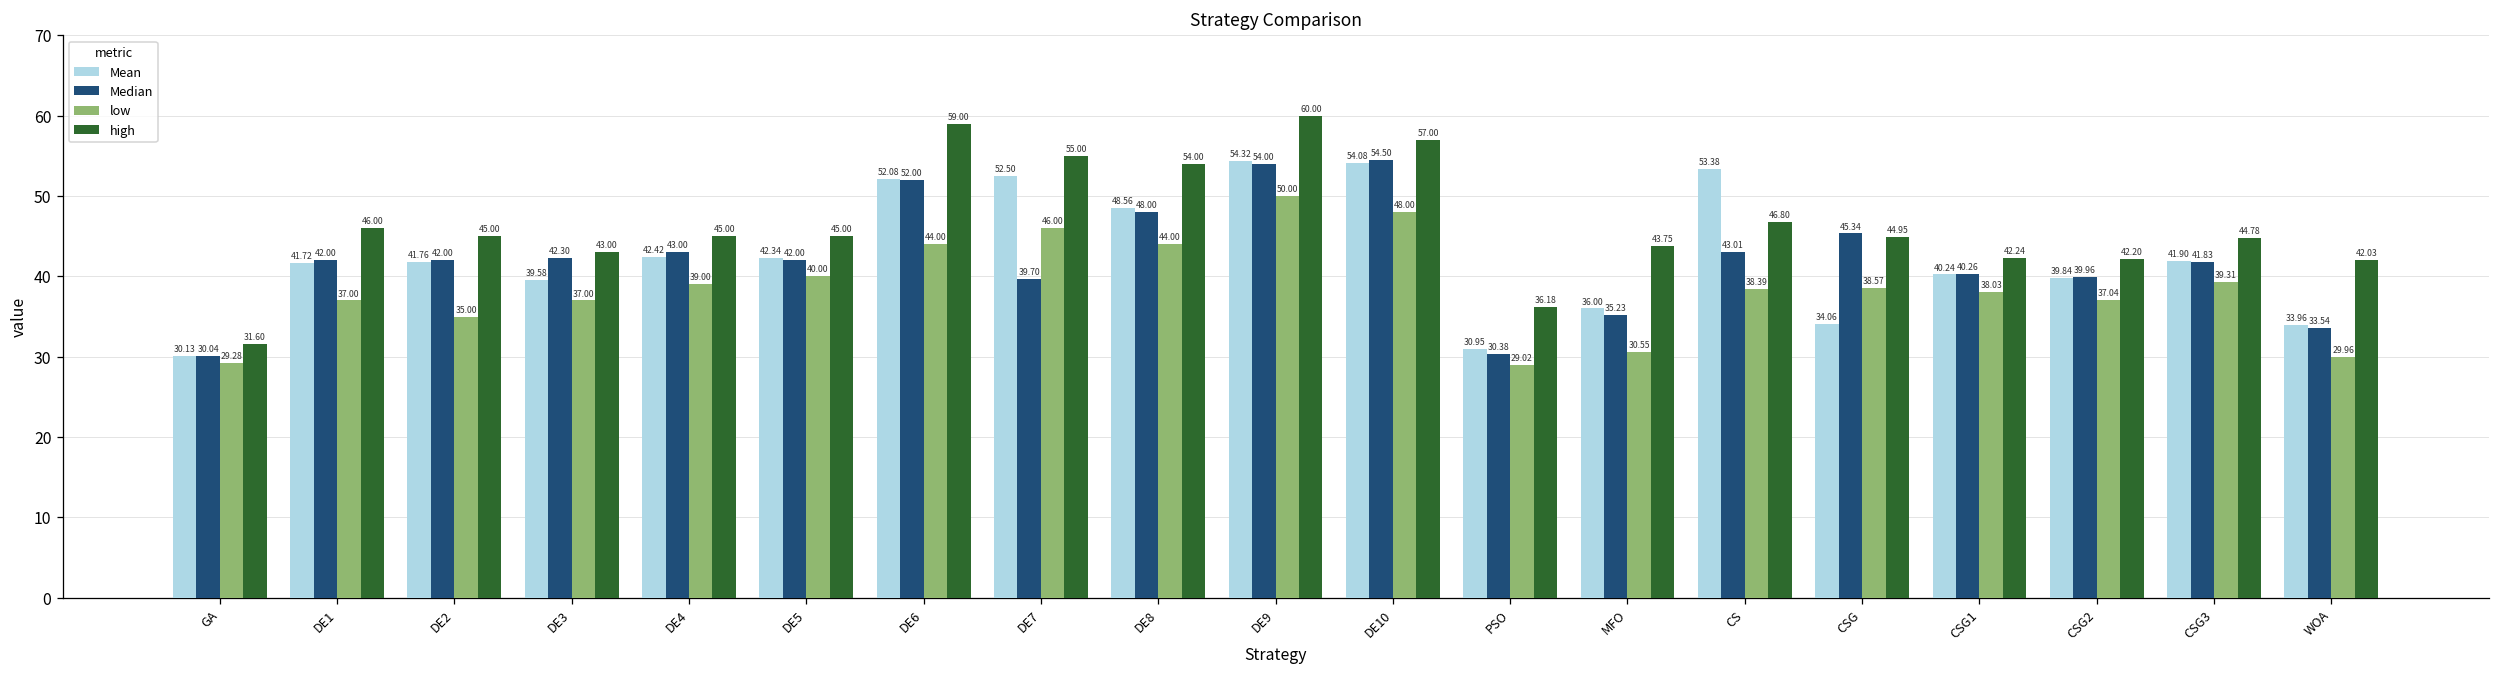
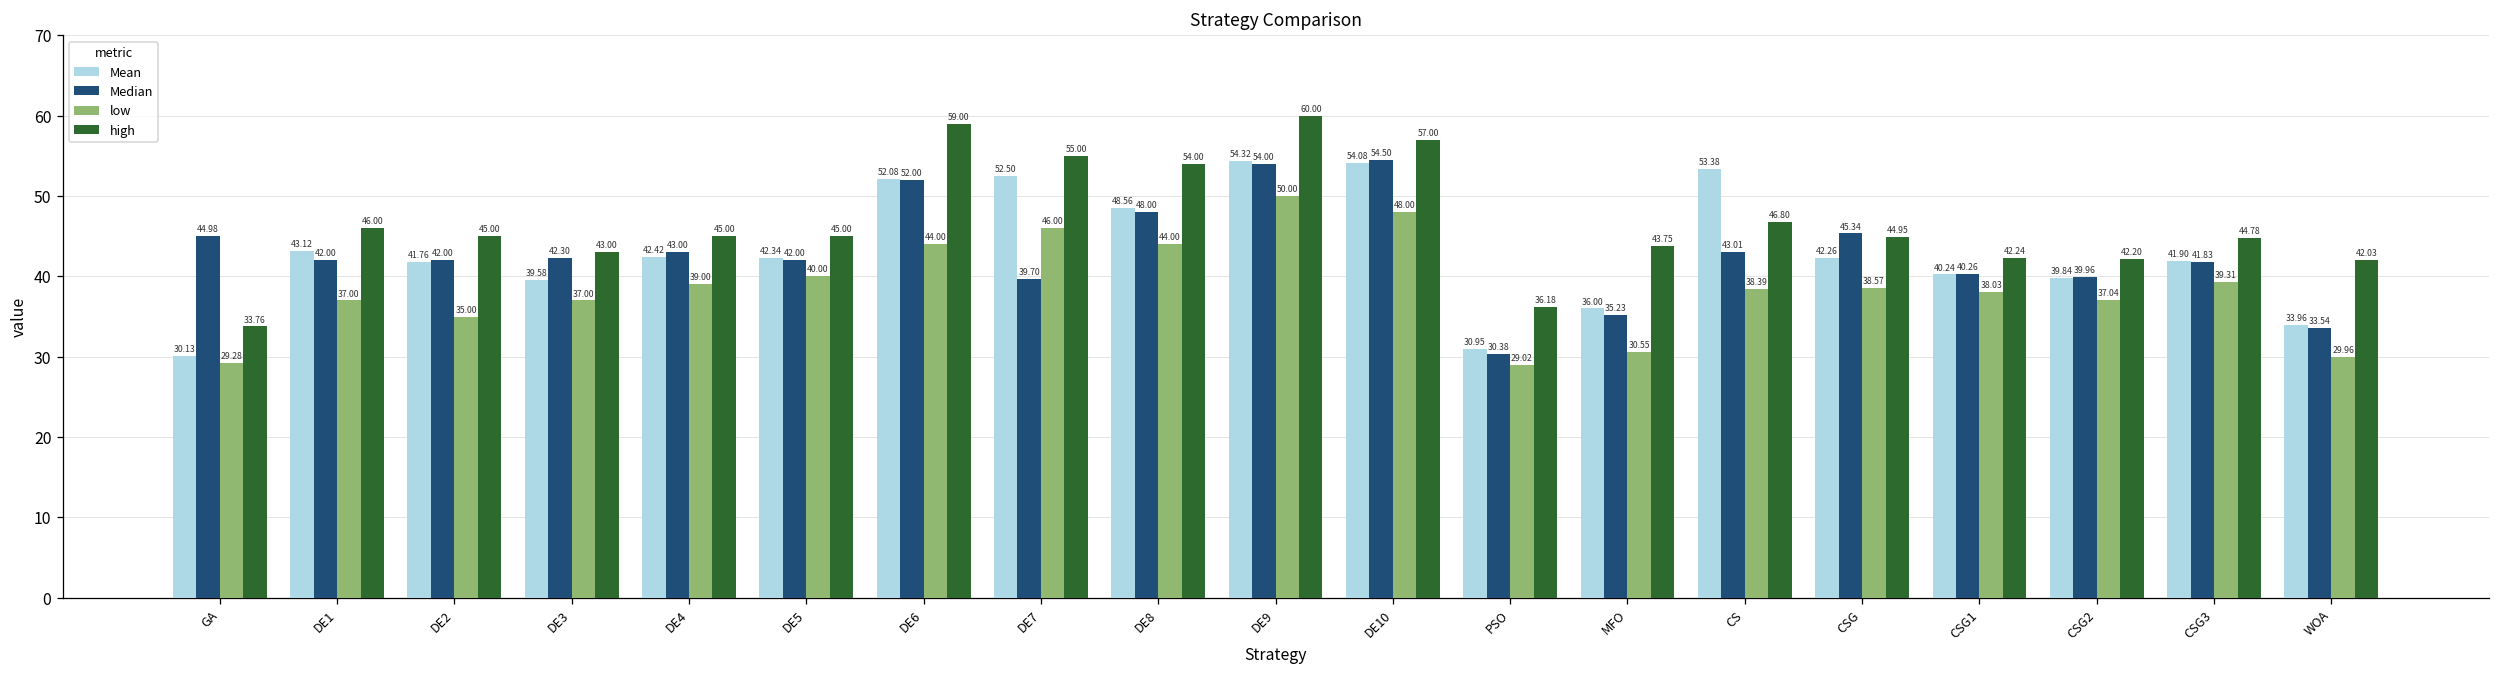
  {
    "Mean": {
      "GA": 30.13,
-     "DE1": 41.72,
+     "DE1": 43.12,
      "DE2": 41.76,
      "DE3": 39.58,
      "DE4": 42.42,
      "DE5": 42.34,
      "DE6": 52.08,
      "DE7": 52.50,
      "DE8": 48.56,
      "DE9": 54.32,
      "DE10": 54.08,
      "PSO": 30.95,
      "MFO": 36.00,
      "CS": 53.38,
-     "CSG": 34.06,
+     "CSG": 42.26,
      "CSG1": 40.24,
      "CSG2": 39.84,
      "CSG3": 41.90,
      "WOA": 33.96
    },
    "Median": {
-     "GA": 30.04,
+     "GA": 44.98,
      "DE1": 42.00,
      "DE2": 42.00,
      "DE3": 42.30,
      "DE4": 43.00,
      "DE5": 42.00,
      "DE6": 52.00,
      "DE7": 39.70,
      "DE8": 48.00,
      "DE9": 54.00,
      "DE10": 54.50,
      "PSO": 30.38,
      "MFO": 35.23,
      "CS": 43.01,
      "CSG": 45.34,
      "CSG1": 40.26,
      "CSG2": 39.96,
      "CSG3": 41.83,
      "WOA": 33.54
    },
    "low": {
      "GA": 29.28,
      "DE1": 37.00,
      "DE2": 35.00,
      "DE3": 37.00,
      "DE4": 39.00,
      "DE5": 40.00,
      "DE6": 44.00,
      "DE7": 46.00,
      "DE8": 44.00,
      "DE9": 50.00,
      "DE10": 48.00,
      "PSO": 29.02,
      "MFO": 30.55,
      "CS": 38.39,
      "CSG": 38.57,
      "CSG1": 38.03,
      "CSG2": 37.04,
      "CSG3": 39.31,
      "WOA": 29.96
    },
    "high": {
-     "GA": 31.60,
+     "GA": 33.76,
      "DE1": 46.00,
      "DE2": 45.00,
      "DE3": 43.00,
      "DE4": 45.00,
      "DE5": 45.00,
      "DE6": 59.00,
      "DE7": 55.00,
      "DE8": 54.00,
      "DE9": 60.00,
      "DE10": 57.00,
      "PSO": 36.18,
      "MFO": 43.75,
      "CS": 46.80,
      "CSG": 44.95,
      "CSG1": 42.24,
      "CSG2": 42.20,
      "CSG3": 44.78,
      "WOA": 42.03
    }
  }
